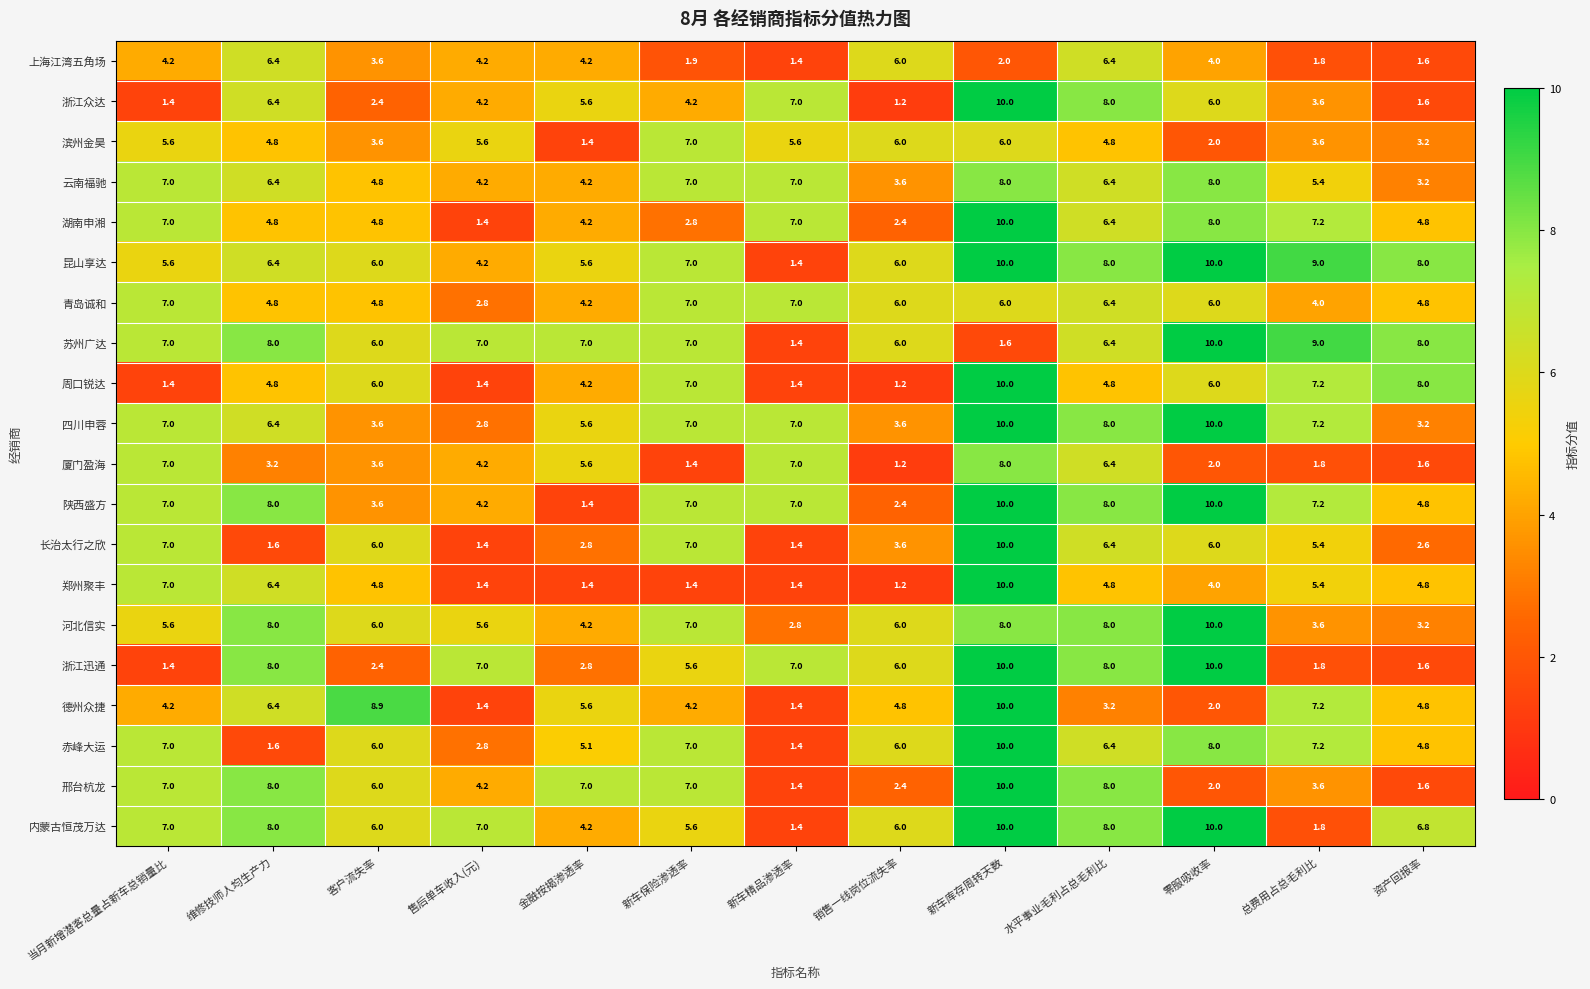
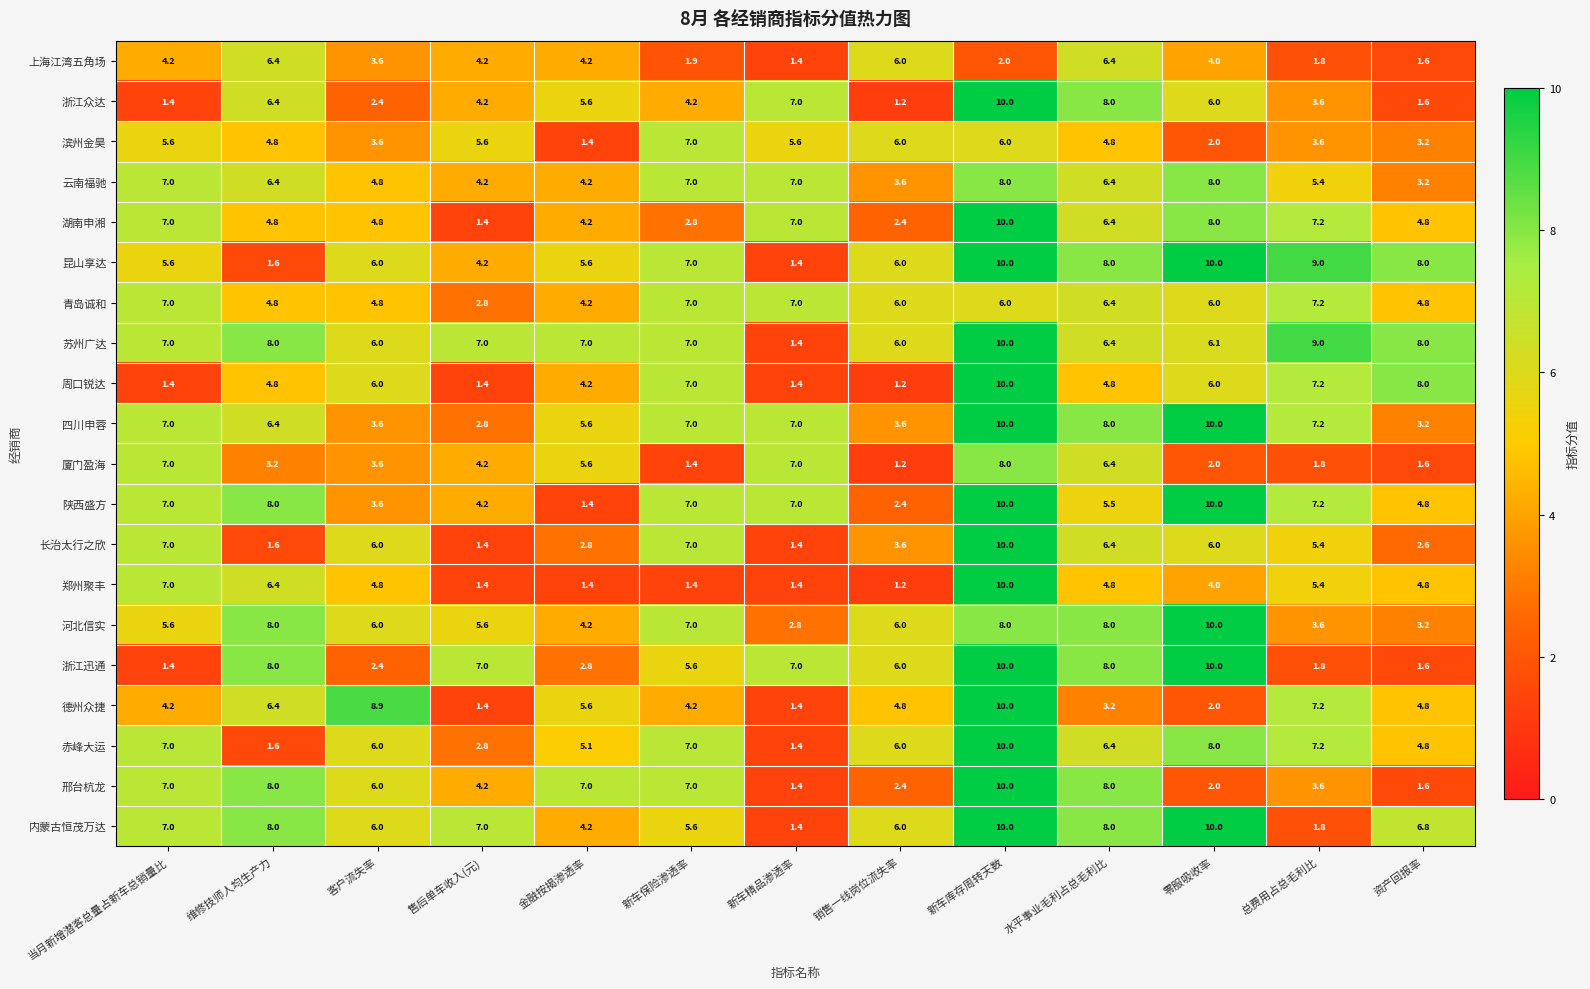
  {
    "昆山享达": {
      "当月新增潜客总量占新车总销量比": 5.6,
-     "维修技师人均生产力": 6.4,
+     "维修技师人均生产力": 1.6,
      "客户流失率": 6.0,
      "售后单车收入(元)": 4.2,
      "金融按揭渗透率": 5.6,
      "新车保险渗透率": 7.0,
      "新车精品渗透率": 1.4,
      "销售一线岗位流失率": 6.0,
      "新车库存周转天数": 10.0,
      "水平事业毛利占总毛利比": 8.0,
      "零服吸收率": 10.0,
      "总费用占总毛利比": 9.0,
      "资产回报率": 8.0
    },
    "青岛诚和": {
      "当月新增潜客总量占新车总销量比": 7.0,
      "维修技师人均生产力": 4.8,
      "客户流失率": 4.8,
      "售后单车收入(元)": 2.8,
      "金融按揭渗透率": 4.2,
      "新车保险渗透率": 7.0,
      "新车精品渗透率": 7.0,
      "销售一线岗位流失率": 6.0,
      "新车库存周转天数": 6.0,
      "水平事业毛利占总毛利比": 6.4,
      "零服吸收率": 6.0,
-     "总费用占总毛利比": 4.0,
+     "总费用占总毛利比": 7.2,
      "资产回报率": 4.8
    },
    "苏州广达": {
      "当月新增潜客总量占新车总销量比": 7.0,
      "维修技师人均生产力": 8.0,
      "客户流失率": 6.0,
      "售后单车收入(元)": 7.0,
      "金融按揭渗透率": 7.0,
      "新车保险渗透率": 7.0,
      "新车精品渗透率": 1.4,
      "销售一线岗位流失率": 6.0,
-     "新车库存周转天数": 1.6,
+     "新车库存周转天数": 10.0,
      "水平事业毛利占总毛利比": 6.4,
-     "零服吸收率": 10.0,
+     "零服吸收率": 6.1,
      "总费用占总毛利比": 9.0,
      "资产回报率": 8.0
    },
    "陕西盛方": {
      "当月新增潜客总量占新车总销量比": 7.0,
      "维修技师人均生产力": 8.0,
      "客户流失率": 3.6,
      "售后单车收入(元)": 4.2,
      "金融按揭渗透率": 1.4,
      "新车保险渗透率": 7.0,
      "新车精品渗透率": 7.0,
      "销售一线岗位流失率": 2.4,
      "新车库存周转天数": 10.0,
-     "水平事业毛利占总毛利比": 8.0,
+     "水平事业毛利占总毛利比": 5.5,
      "零服吸收率": 10.0,
      "总费用占总毛利比": 7.2,
      "资产回报率": 4.8
    }
  }
